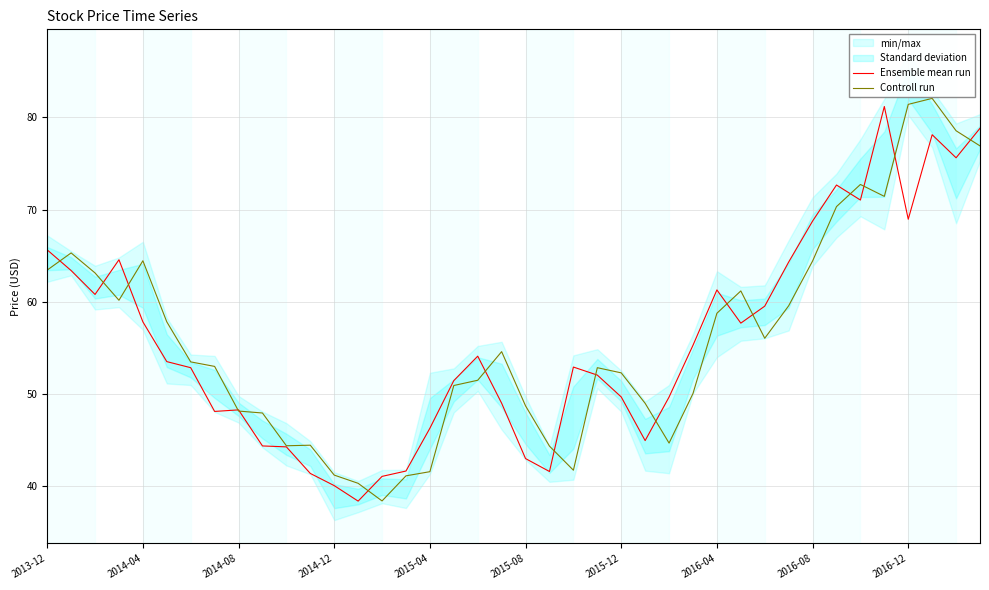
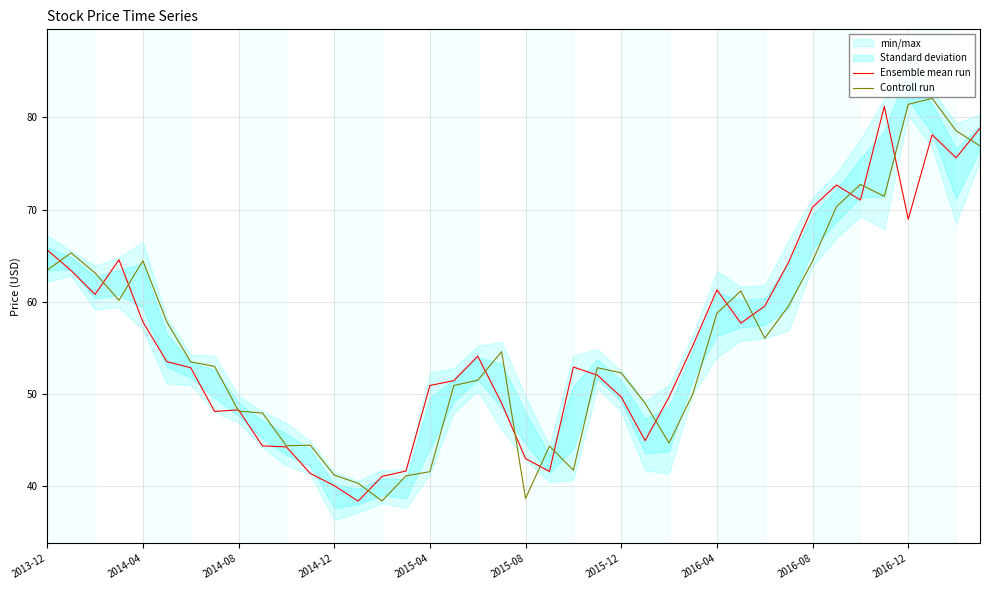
  {
    "Ensemble mean run": {
      "2013-12": 66,
      "2014-04": 58,
-     "2015-04": 46,
+     "2015-04": 51,
      "2015-08": 43,
      "2015-12": 50,
      "2016-04": 61,
-     "2016-08": 69,
+     "2016-08": 70,
      "2016-12": 69
    },
    "Controll run": {
      "2013-12": 63,
      "2014-04": 64,
      "2014-12": 41,
      "2015-04": 42,
-     "2015-08": 49,
+     "2015-08": 39,
      "2016-04": 59,
      "2016-08": 64,
      "2016-12": 81
    }
  }
